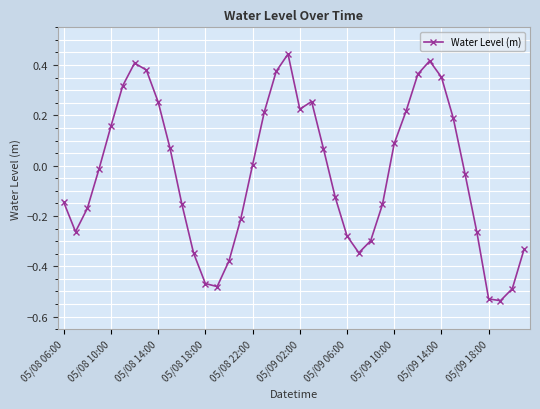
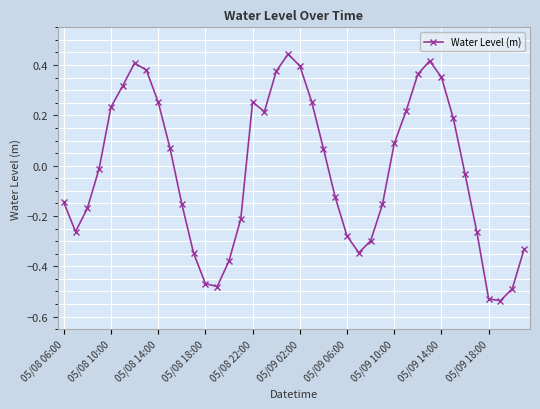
  {
    "05/08 06:00": -0.15,
-   "05/08 10:00": 0.16,
+   "05/08 10:00": 0.23,
    "05/08 14:00": 0.25,
    "05/08 18:00": -0.47,
-   "05/08 22:00": 0.00,
-   "05/09 02:00": 0.22,
+   "05/08 22:00": 0.25,
+   "05/09 02:00": 0.40,
    "05/09 06:00": -0.28,
    "05/09 10:00": 0.09,
    "05/09 14:00": 0.35,
    "05/09 18:00": -0.53
  }
